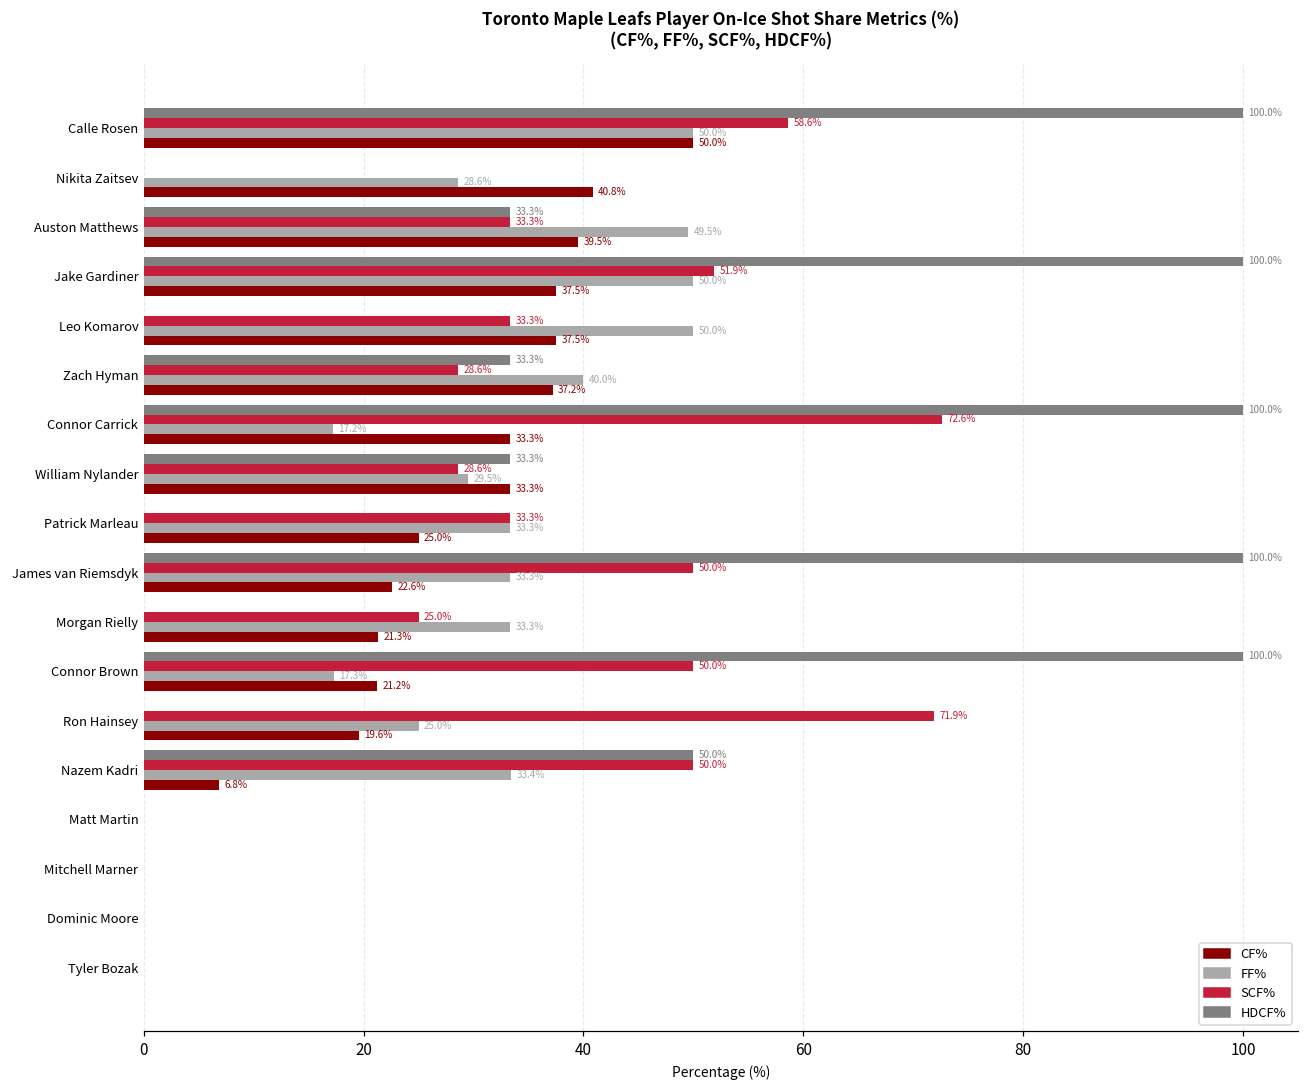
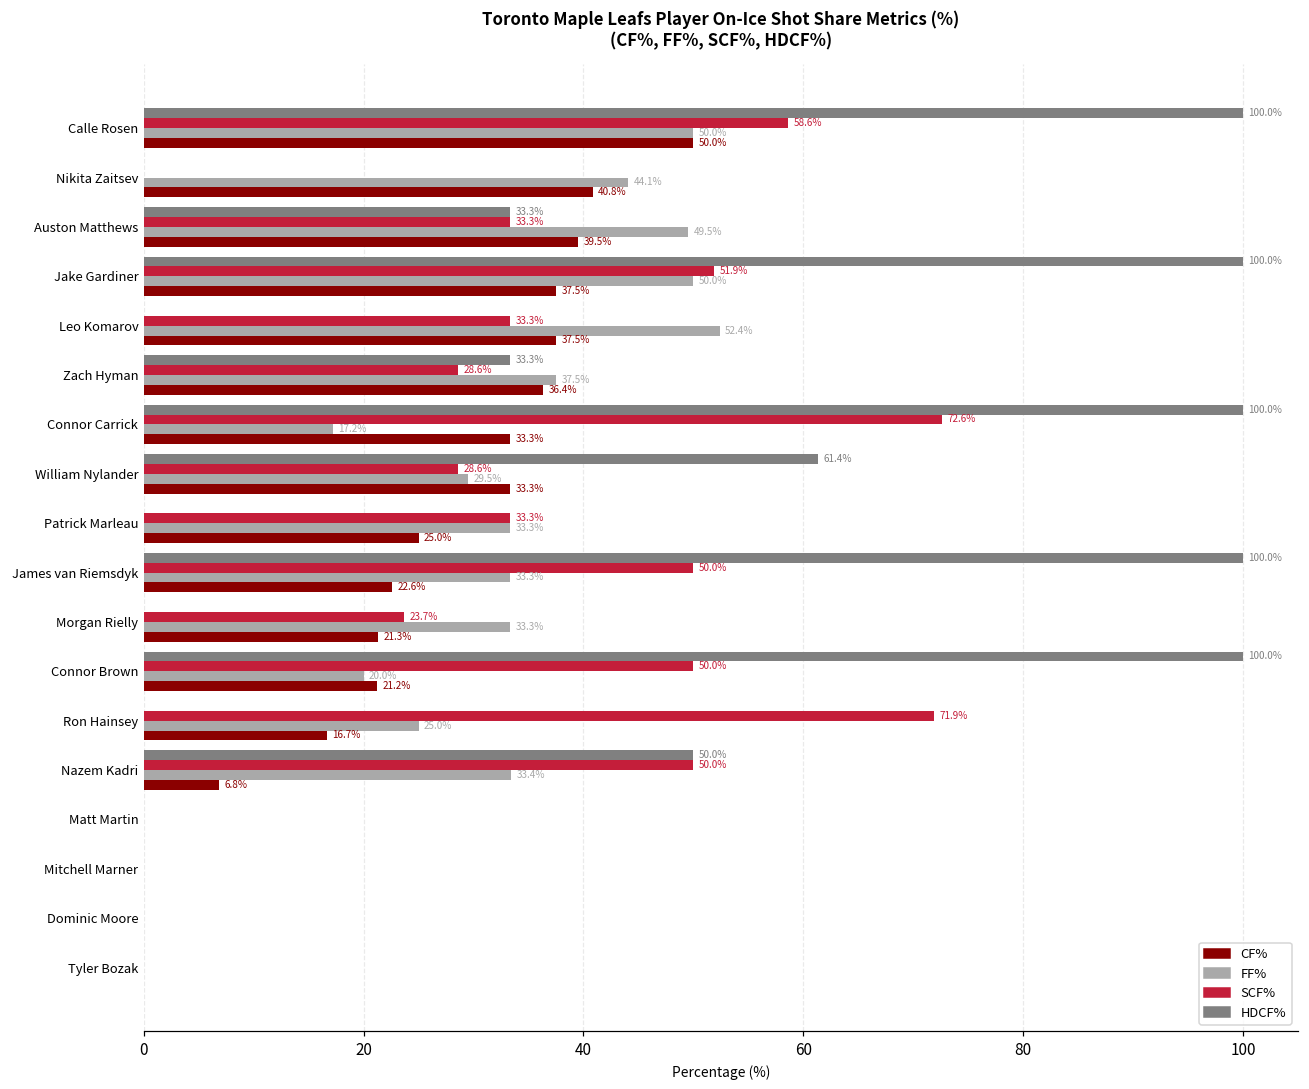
  {
    "CF%": {
      "Calle Rosen": "50.0%",
      "Nikita Zaitsev": "40.8%",
      "Auston Matthews": "39.5%",
      "Jake Gardiner": "37.5%",
      "Leo Komarov": "37.5%",
-     "Zach Hyman": "37.2%",
+     "Zach Hyman": "36.4%",
      "Connor Carrick": "33.3%",
      "William Nylander": "33.3%",
      "Patrick Marleau": "25.0%",
      "James van Riemsdyk": "22.6%",
      "Morgan Rielly": "21.3%",
      "Connor Brown": "21.2%",
-     "Ron Hainsey": "19.6%",
+     "Ron Hainsey": "16.7%",
      "Nazem Kadri": "6.8%"
    },
    "FF%": {
      "Calle Rosen": "50.0%",
-     "Nikita Zaitsev": "28.6%",
+     "Nikita Zaitsev": "44.1%",
      "Auston Matthews": "49.5%",
      "Jake Gardiner": "50.0%",
-     "Leo Komarov": "50.0%",
-     "Zach Hyman": "40.0%",
+     "Leo Komarov": "52.4%",
+     "Zach Hyman": "37.5%",
      "Connor Carrick": "17.2%",
      "William Nylander": "29.5%",
      "Patrick Marleau": "33.3%",
      "James van Riemsdyk": "33.3%",
      "Morgan Rielly": "33.3%",
-     "Connor Brown": "17.3%",
+     "Connor Brown": "20.0%",
      "Ron Hainsey": "25.0%",
      "Nazem Kadri": "33.4%"
    },
    "SCF%": {
      "Calle Rosen": "58.6%",
      "Auston Matthews": "33.3%",
      "Jake Gardiner": "51.9%",
      "Leo Komarov": "33.3%",
      "Zach Hyman": "28.6%",
      "Connor Carrick": "72.6%",
      "William Nylander": "28.6%",
      "Patrick Marleau": "33.3%",
      "James van Riemsdyk": "50.0%",
-     "Morgan Rielly": "25.0%",
+     "Morgan Rielly": "23.7%",
      "Connor Brown": "50.0%",
      "Ron Hainsey": "71.9%",
      "Nazem Kadri": "50.0%"
    },
    "HDCF%": {
      "Calle Rosen": "100.0%",
      "Auston Matthews": "33.3%",
      "Jake Gardiner": "100.0%",
      "Zach Hyman": "33.3%",
      "Connor Carrick": "100.0%",
-     "William Nylander": "33.3%",
+     "William Nylander": "61.4%",
      "James van Riemsdyk": "100.0%",
      "Connor Brown": "100.0%",
      "Nazem Kadri": "50.0%"
    }
  }
